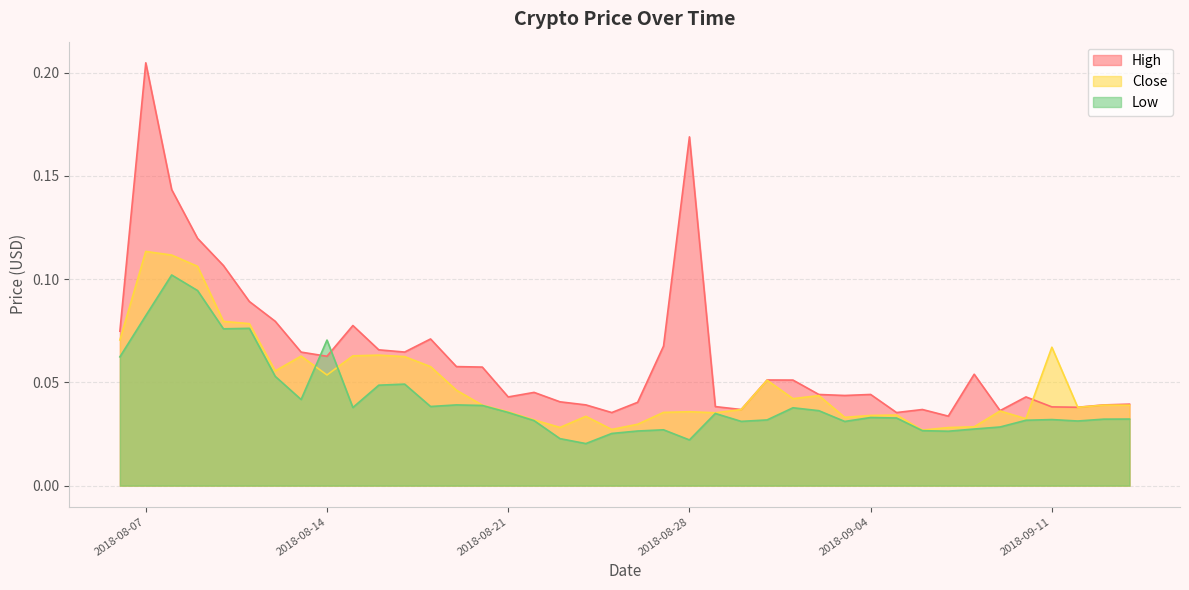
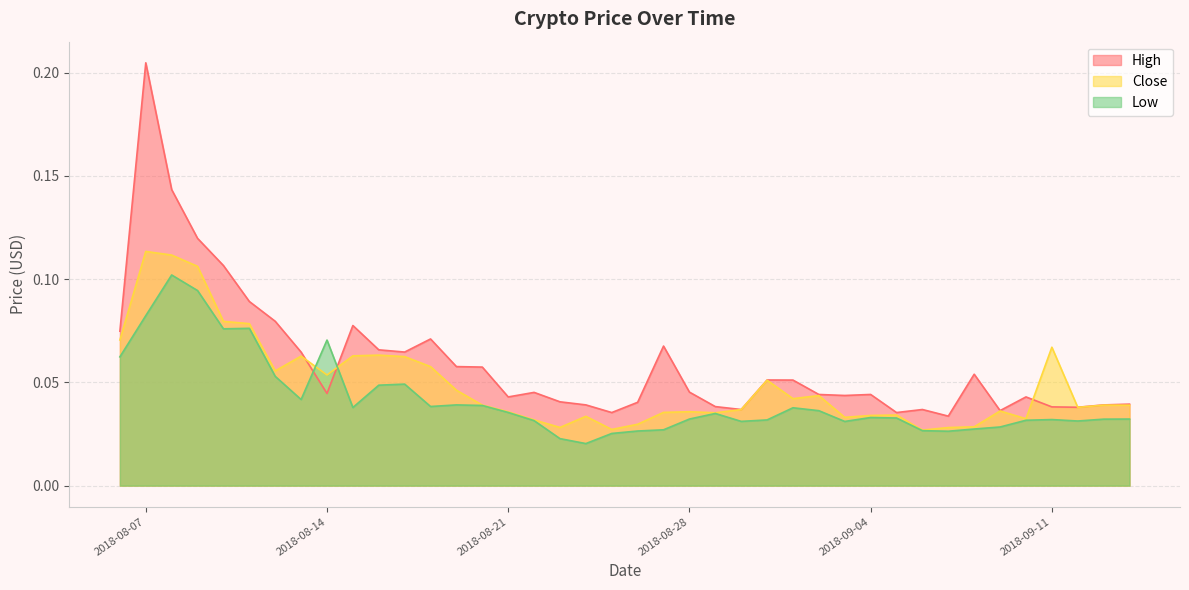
  {
    "High": {
      "2018-08-07": 0.205,
-     "2018-08-14": 0.063,
+     "2018-08-14": 0.045,
      "2018-08-21": 0.043,
-     "2018-08-28": 0.169,
+     "2018-08-28": 0.045,
      "2018-09-04": 0.044,
      "2018-09-11": 0.038
    },
    "Close": {
      "2018-08-07": 0.113,
      "2018-08-14": 0.054,
      "2018-08-28": 0.036,
      "2018-09-11": 0.067
    },
    "Low": {
      "2018-08-07": 0.082,
      "2018-08-14": 0.070,
-     "2018-08-28": 0.022,
+     "2018-08-28": 0.032,
      "2018-09-11": 0.032
    }
  }
